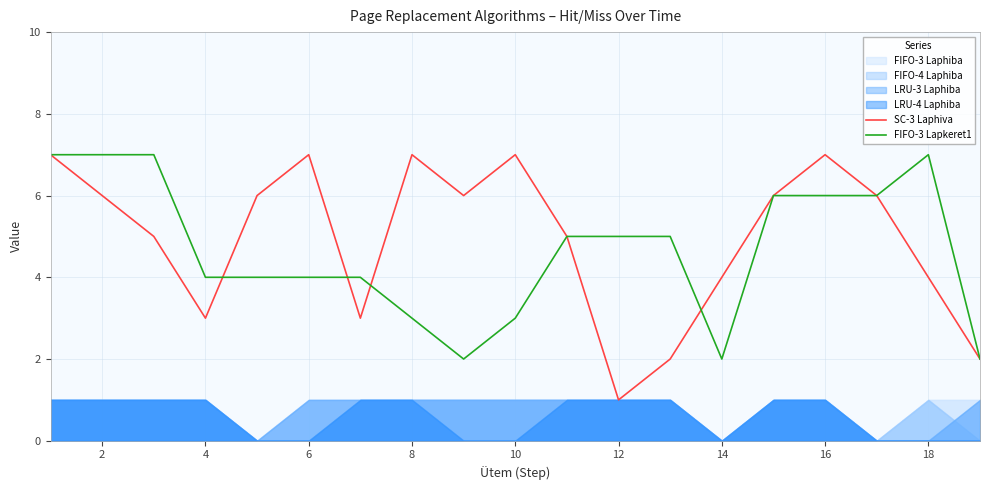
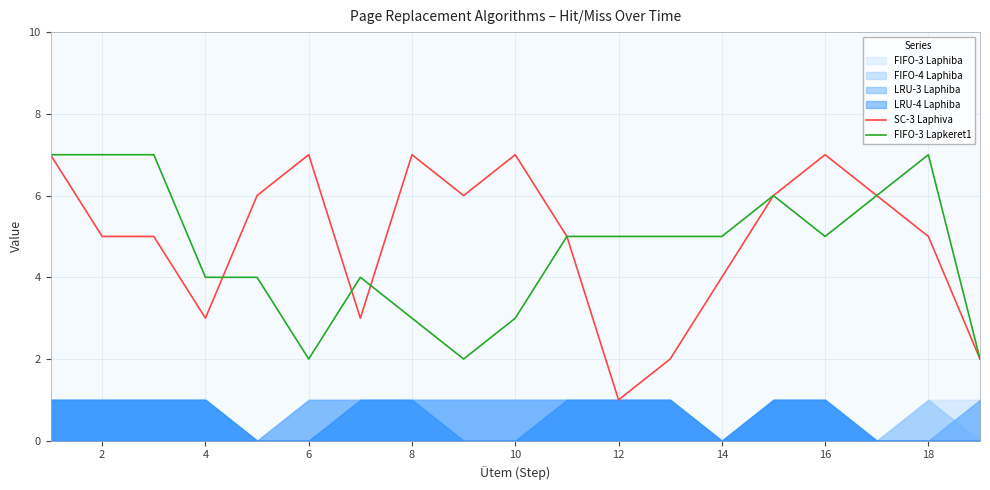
  {
    "SC-3 Laphiva": {
-     "2": 6,
+     "2": 5,
      "4": 3,
      "6": 7,
      "8": 7,
      "10": 7,
      "14": 4,
      "16": 7,
-     "18": 4
+     "18": 5
    },
    "FIFO-3 Lapkeret1": {
      "2": 7,
      "4": 4,
-     "6": 4,
+     "6": 2,
      "8": 3,
      "10": 3,
      "12": 5,
-     "14": 2,
-     "16": 6,
+     "14": 5,
+     "16": 5,
      "18": 7
    }
  }
